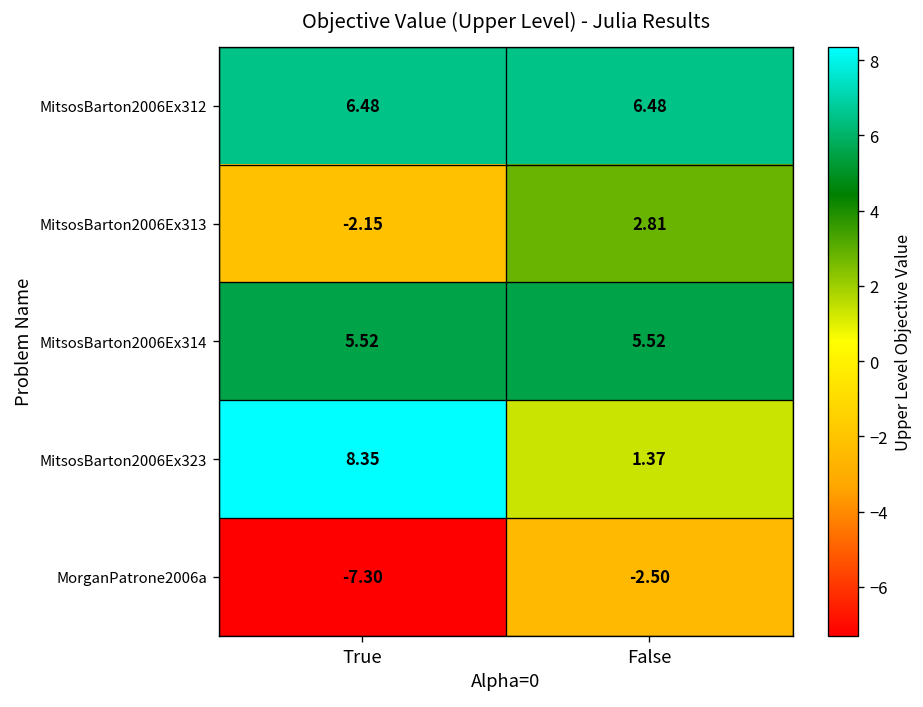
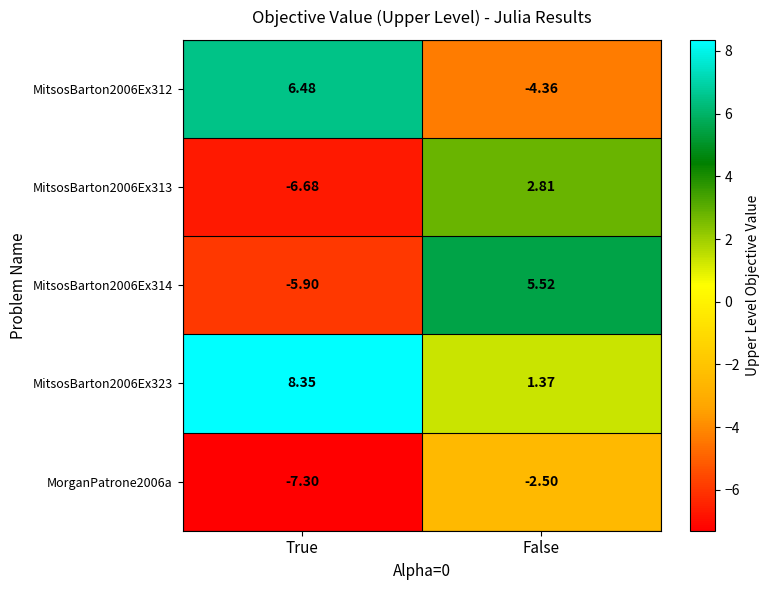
  {
    "MitsosBarton2006Ex312": {
      "True": 6.48,
-     "False": 6.48
+     "False": -4.36
    },
    "MitsosBarton2006Ex313": {
-     "True": -2.15,
+     "True": -6.68,
      "False": 2.81
    },
    "MitsosBarton2006Ex314": {
-     "True": 5.52,
+     "True": -5.90,
      "False": 5.52
    },
    "MitsosBarton2006Ex323": {
      "True": 8.35,
      "False": 1.37
    },
    "MorganPatrone2006a": {
      "True": -7.30,
      "False": -2.50
    }
  }
